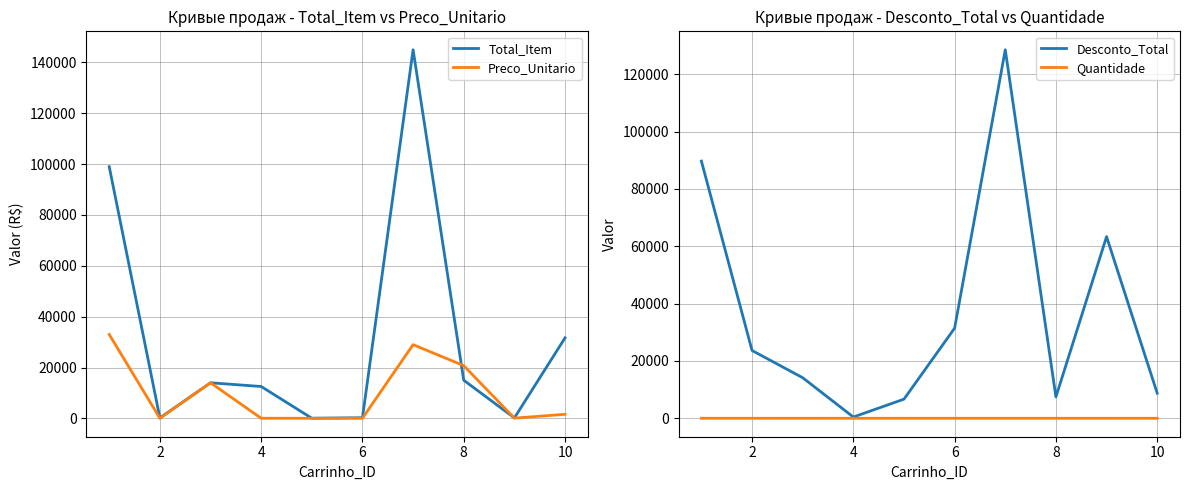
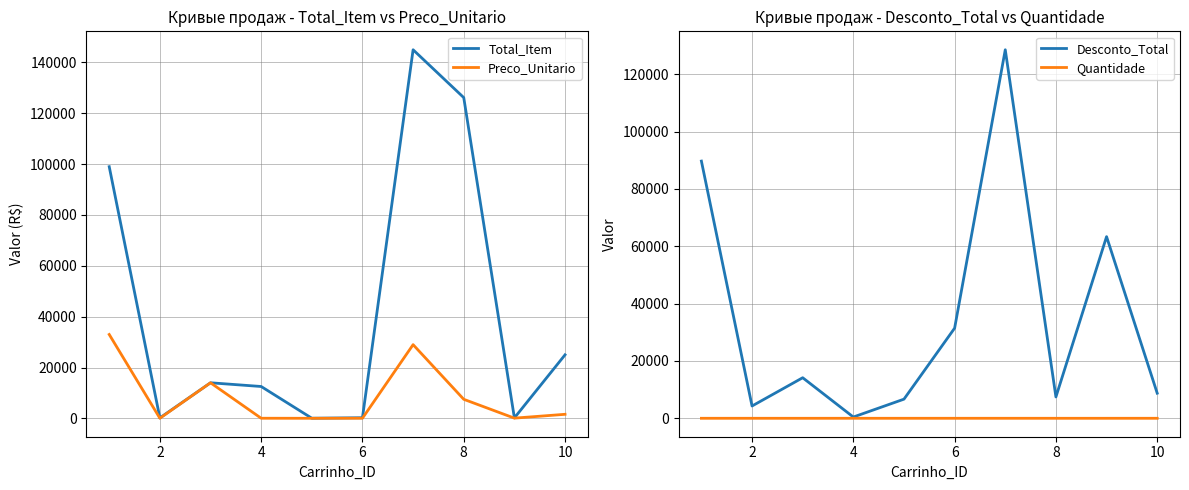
  {
    "Кривые продаж - Total_Item vs Preco_Unitario": {
      "Total_Item": {
        "4": 13000,
-       "8": 15000,
-       "10": 32000
+       "8": 126000,
+       "10": 25000
      },
      "Preco_Unitario": {
        "4": 0,
-       "8": 21000,
+       "8": 7000,
        "10": 2000
      }
    },
    "Кривые продаж - Desconto_Total vs Quantidade": {
      "Desconto_Total": {
-       "2": 24000,
+       "2": 4000,
        "6": 31000,
        "8": 7000,
        "10": 9000
      },
      "Quantidade": {
        "2": 0,
        "6": 0,
        "8": 0,
        "10": 0
      }
    }
  }
